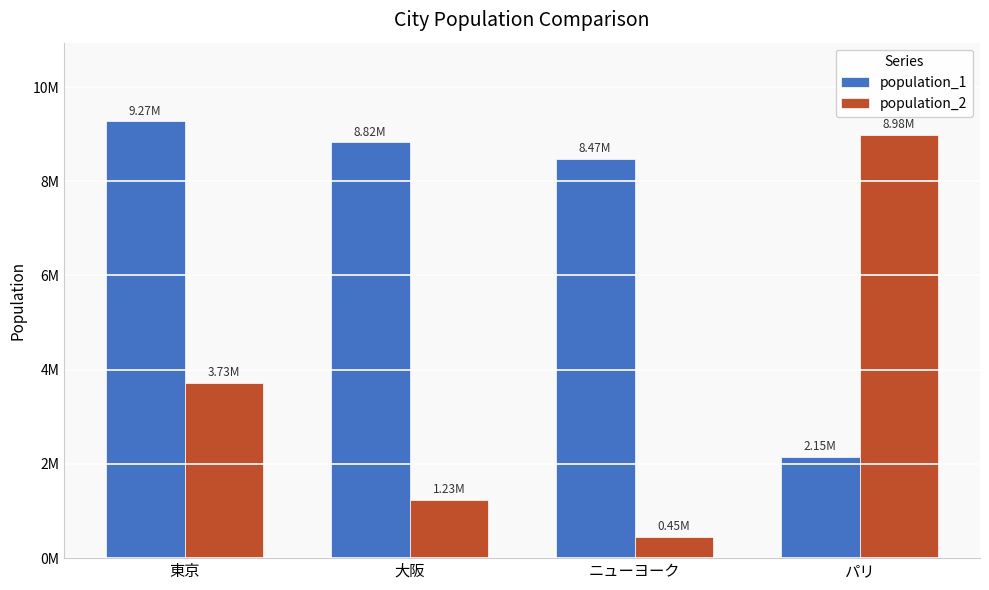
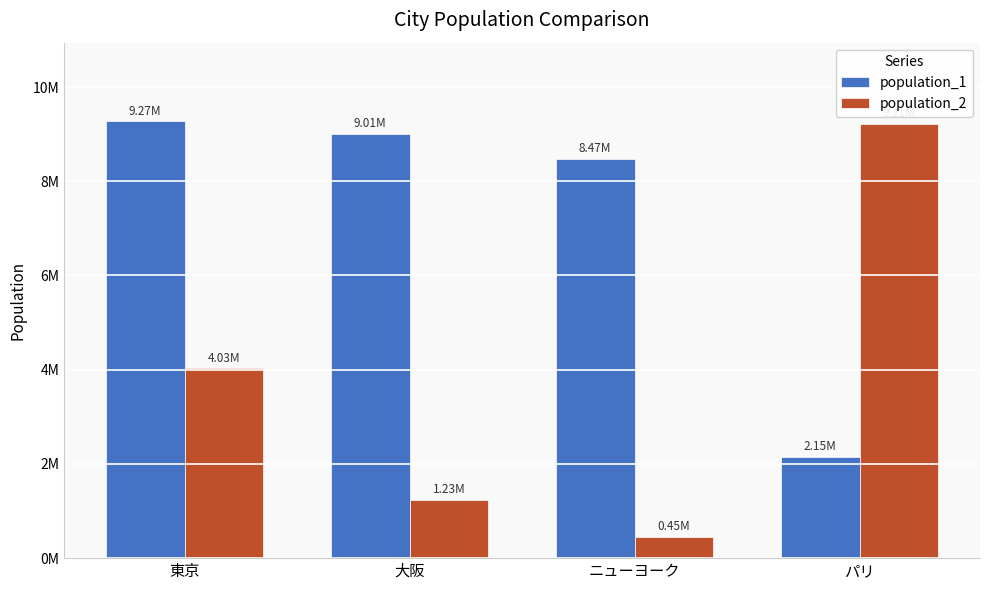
  {
    "population_1": {
      "東京": "9.27M",
-     "大阪": "8.82M",
+     "大阪": "9.01M",
      "ニューヨーク": "8.47M",
      "パリ": "2.15M"
    },
    "population_2": {
-     "東京": "3.73M",
+     "東京": "4.03M",
      "大阪": "1.23M",
      "ニューヨーク": "0.45M",
-     "パリ": "9000000"
+     "パリ": "9200000"
    }
  }
